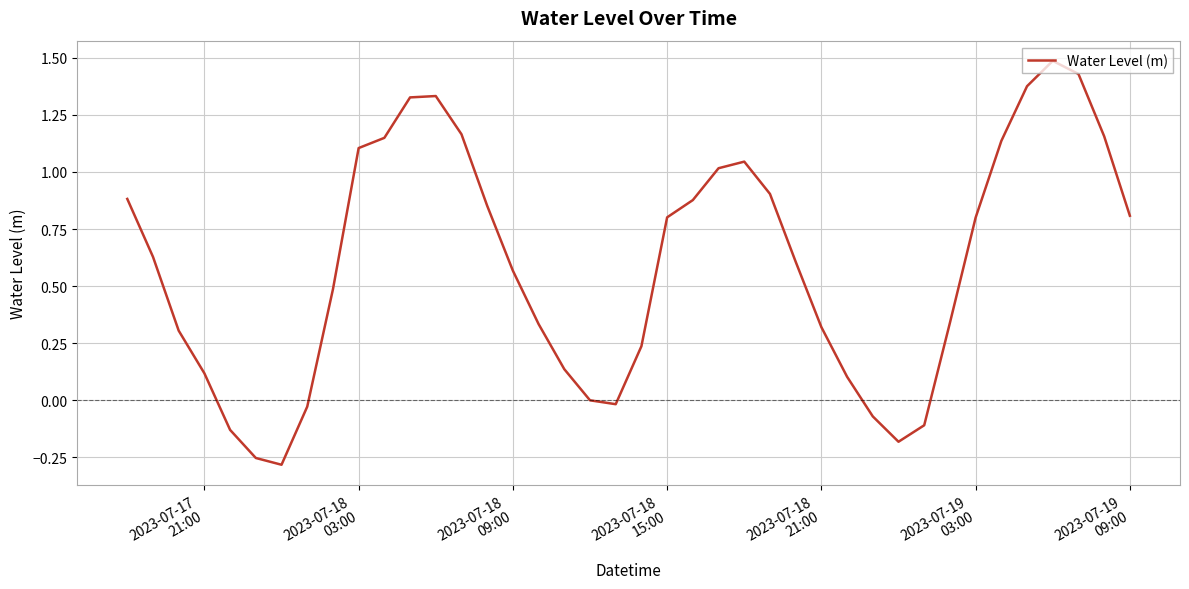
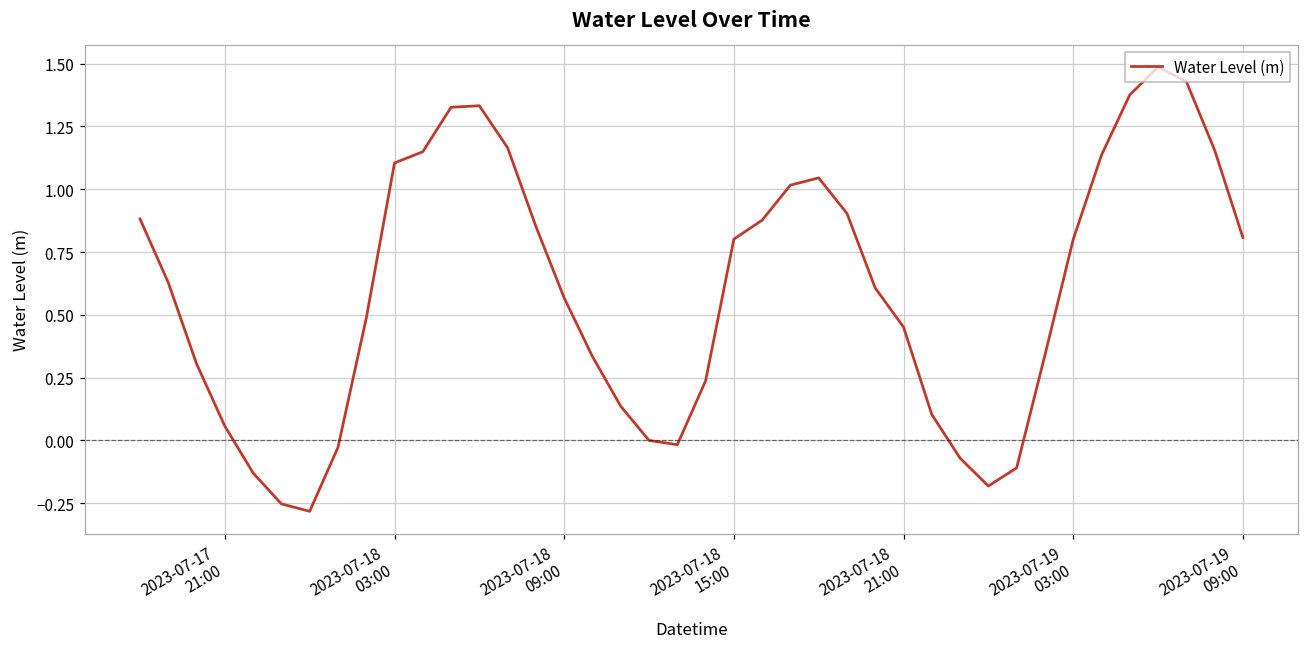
  {
-   "2023-07-17 21:00": 0.12,
+   "2023-07-17 21:00": 0.06,
    "2023-07-18 03:00": 1.10,
    "2023-07-18 09:00": 0.57,
    "2023-07-18 15:00": 0.80,
-   "2023-07-18 21:00": 0.32,
+   "2023-07-18 21:00": 0.45,
    "2023-07-19 03:00": 0.80,
    "2023-07-19 09:00": 0.81
  }
